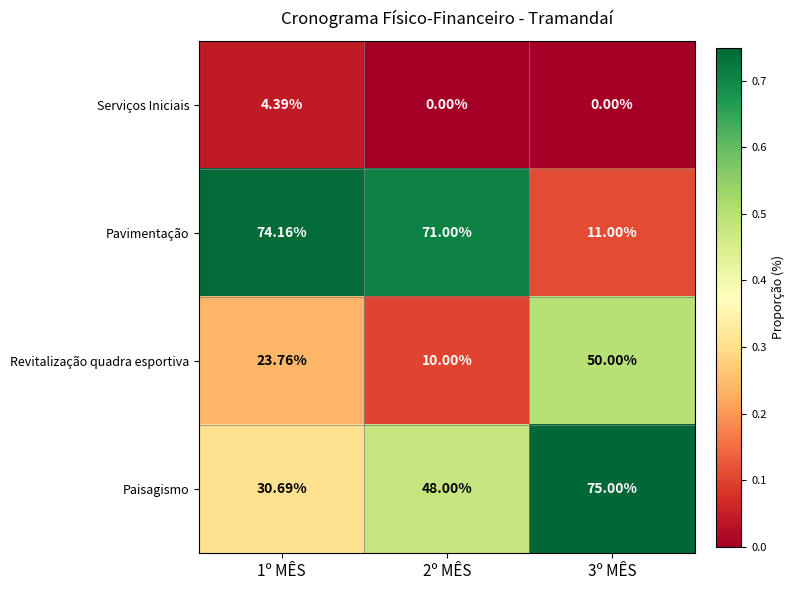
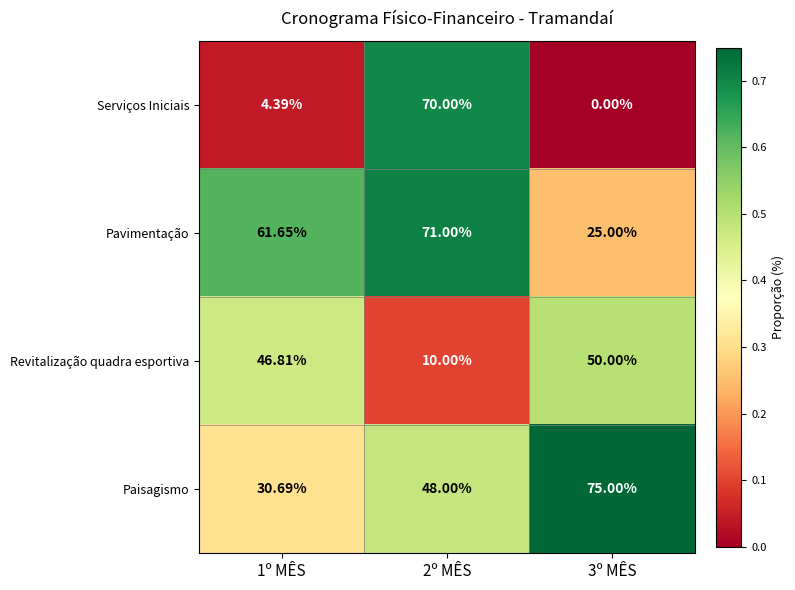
  {
    "Serviços Iniciais": {
      "1º MÊS": "4.39%",
-     "2º MÊS": "0.00%",
+     "2º MÊS": "70.00%",
      "3º MÊS": "0.00%"
    },
    "Pavimentação": {
-     "1º MÊS": "74.16%",
+     "1º MÊS": "61.65%",
      "2º MÊS": "71.00%",
-     "3º MÊS": "11.00%"
+     "3º MÊS": "25.00%"
    },
    "Revitalização quadra esportiva": {
-     "1º MÊS": "23.76%",
+     "1º MÊS": "46.81%",
      "2º MÊS": "10.00%",
      "3º MÊS": "50.00%"
    },
    "Paisagismo": {
      "1º MÊS": "30.69%",
      "2º MÊS": "48.00%",
      "3º MÊS": "75.00%"
    }
  }
